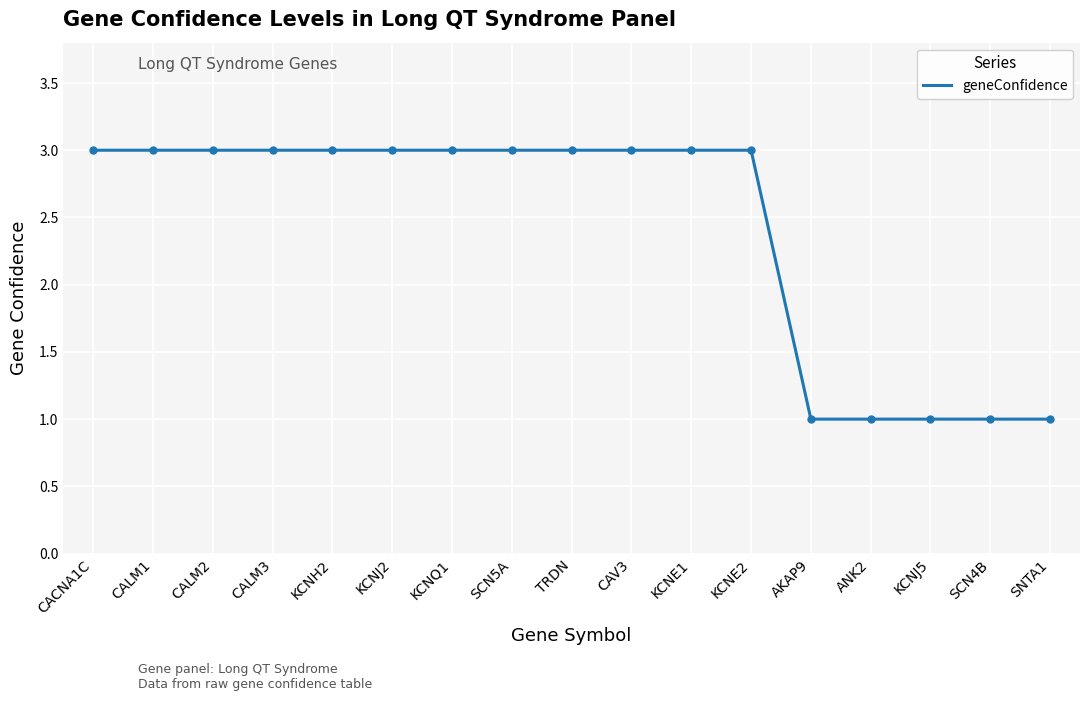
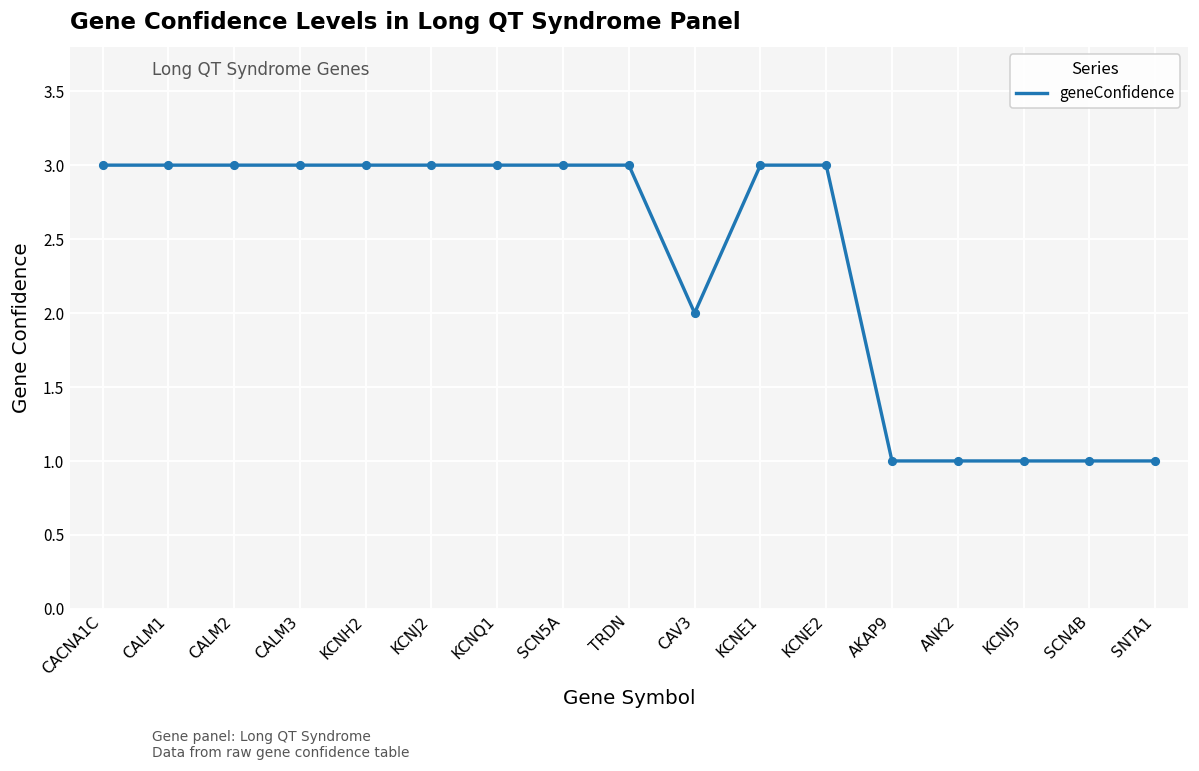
  {
    "CACNA1C": 3,
    "CALM1": 3,
    "CALM2": 3,
    "CALM3": 3,
    "KCNH2": 3,
    "KCNJ2": 3,
    "KCNQ1": 3,
    "SCN5A": 3,
    "TRDN": 3,
-   "CAV3": 3,
+   "CAV3": 2,
    "KCNE1": 3,
    "KCNE2": 3,
    "AKAP9": 1,
    "ANK2": 1,
    "KCNJ5": 1,
    "SCN4B": 1,
    "SNTA1": 1
  }
